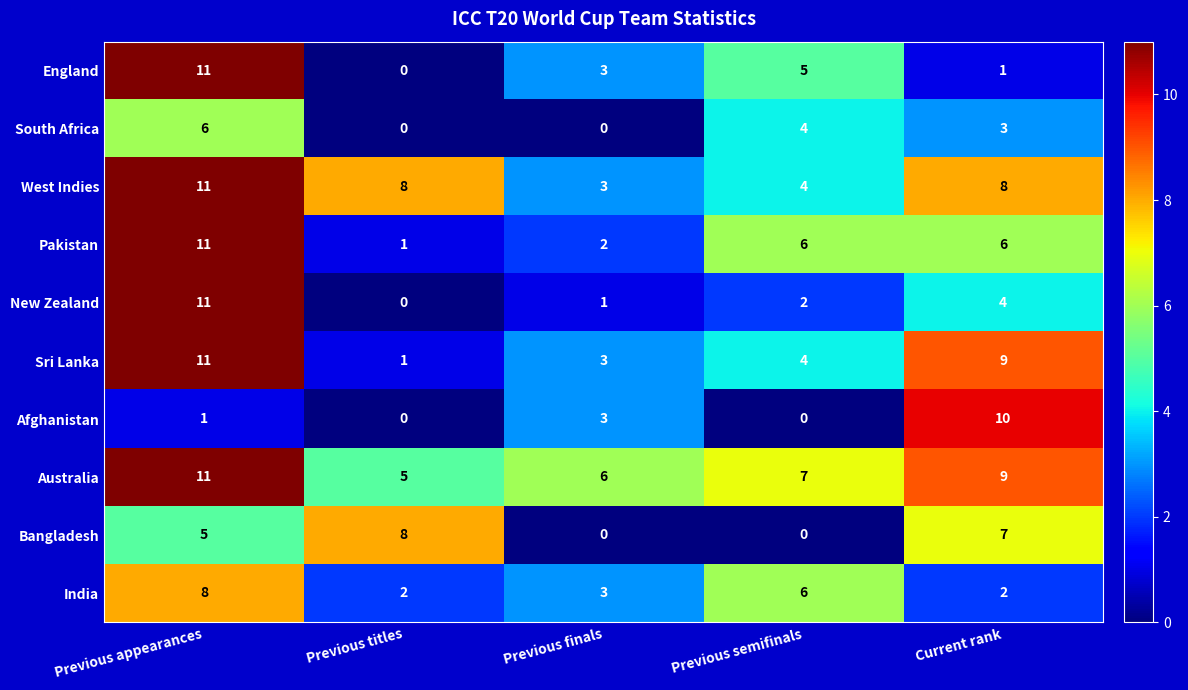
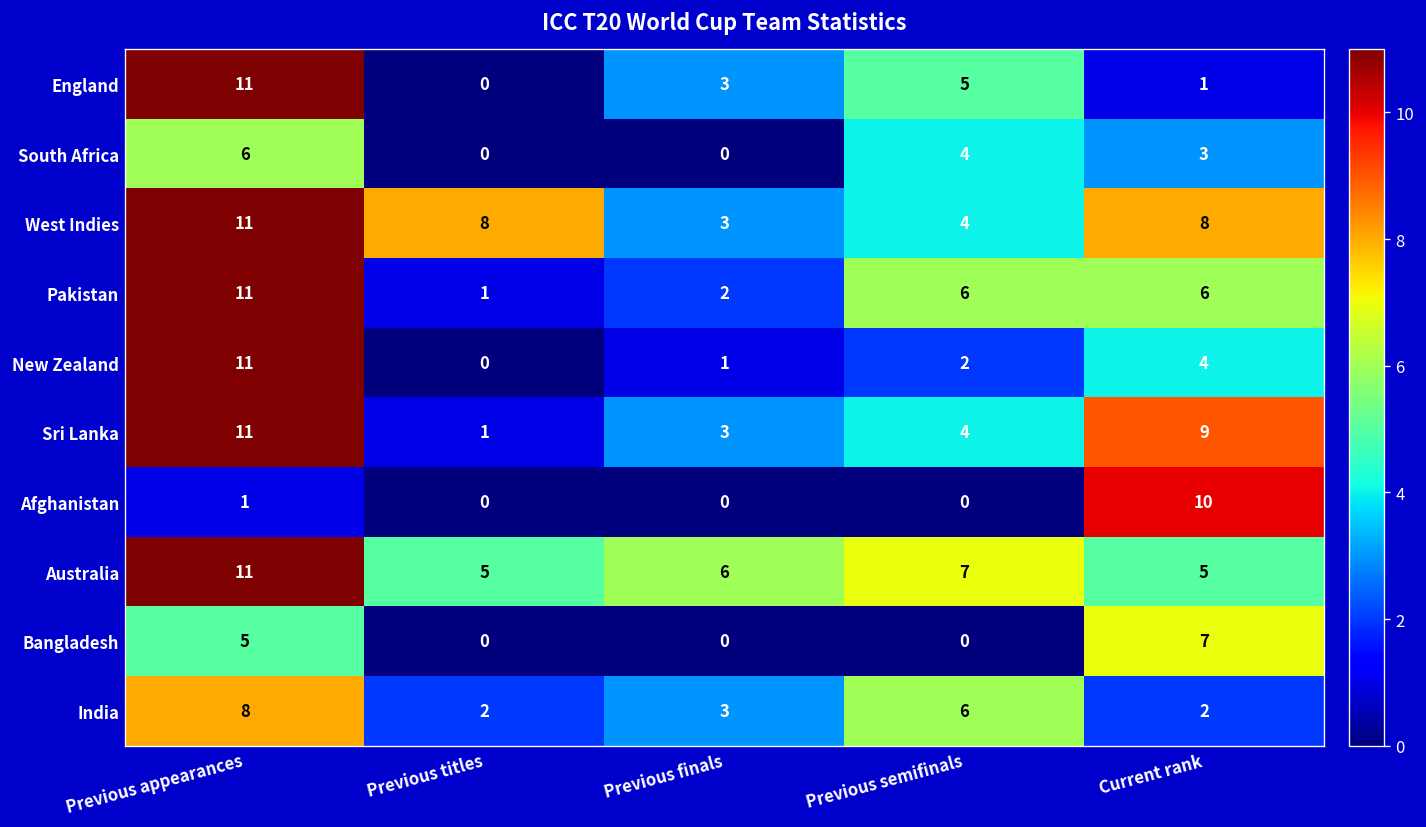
  {
    "England": {
      "Previous appearances": 11,
      "Previous titles": 0,
      "Previous finals": 3,
      "Previous semifinals": 5,
      "Current rank": 1
    },
    "South Africa": {
      "Previous appearances": 6,
      "Previous titles": 0,
      "Previous finals": 0,
      "Previous semifinals": 4,
      "Current rank": 3
    },
    "West Indies": {
      "Previous appearances": 11,
      "Previous titles": 8,
      "Previous finals": 3,
      "Previous semifinals": 4,
      "Current rank": 8
    },
    "Pakistan": {
      "Previous appearances": 11,
      "Previous titles": 1,
      "Previous finals": 2,
      "Previous semifinals": 6,
      "Current rank": 6
    },
    "New Zealand": {
      "Previous appearances": 11,
      "Previous titles": 0,
      "Previous finals": 1,
      "Previous semifinals": 2,
      "Current rank": 4
    },
    "Sri Lanka": {
      "Previous appearances": 11,
      "Previous titles": 1,
      "Previous finals": 3,
      "Previous semifinals": 4,
      "Current rank": 9
    },
    "Afghanistan": {
      "Previous appearances": 1,
      "Previous titles": 0,
-     "Previous finals": 3,
+     "Previous finals": 0,
      "Previous semifinals": 0,
      "Current rank": 10
    },
    "Australia": {
      "Previous appearances": 11,
      "Previous titles": 5,
      "Previous finals": 6,
      "Previous semifinals": 7,
-     "Current rank": 9
+     "Current rank": 5
    },
    "Bangladesh": {
      "Previous appearances": 5,
-     "Previous titles": 8,
+     "Previous titles": 0,
      "Previous finals": 0,
      "Previous semifinals": 0,
      "Current rank": 7
    },
    "India": {
      "Previous appearances": 8,
      "Previous titles": 2,
      "Previous finals": 3,
      "Previous semifinals": 6,
      "Current rank": 2
    }
  }
